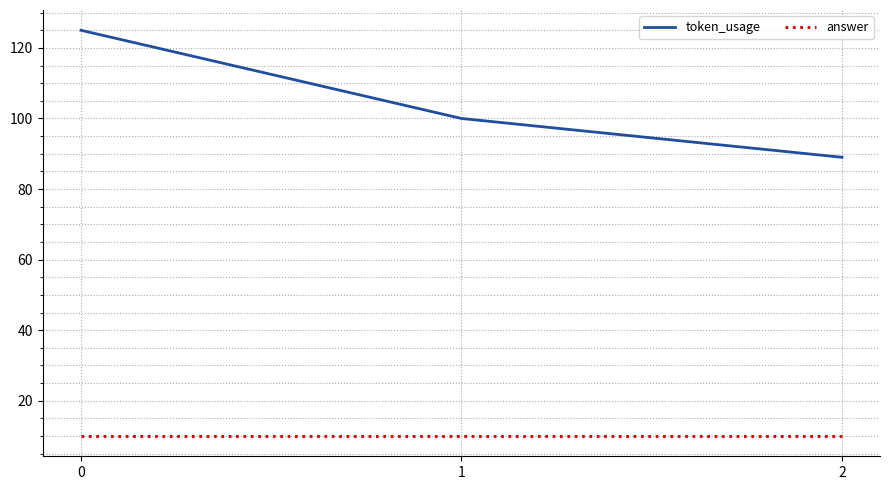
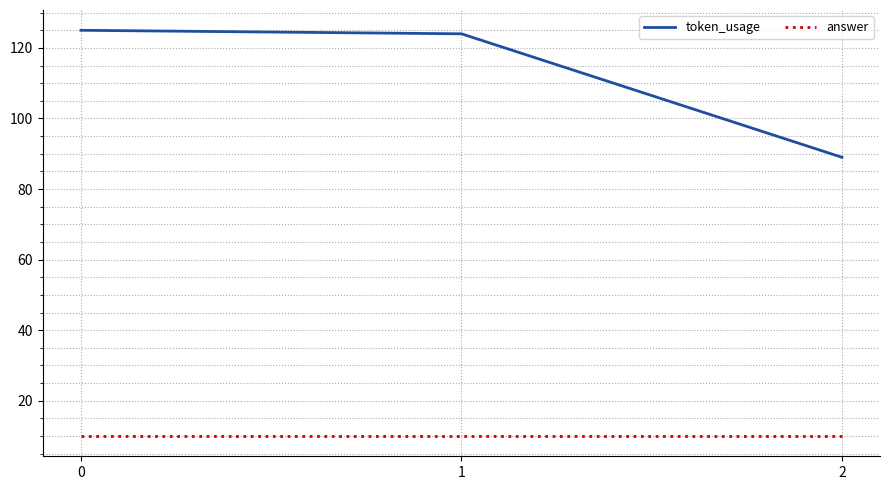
  {
    "token_usage": {
      "0": 125,
-     "1": 100,
+     "1": 124,
      "2": 89
    },
    "answer": {
      "0": 10,
      "1": 10,
      "2": 10
    }
  }
